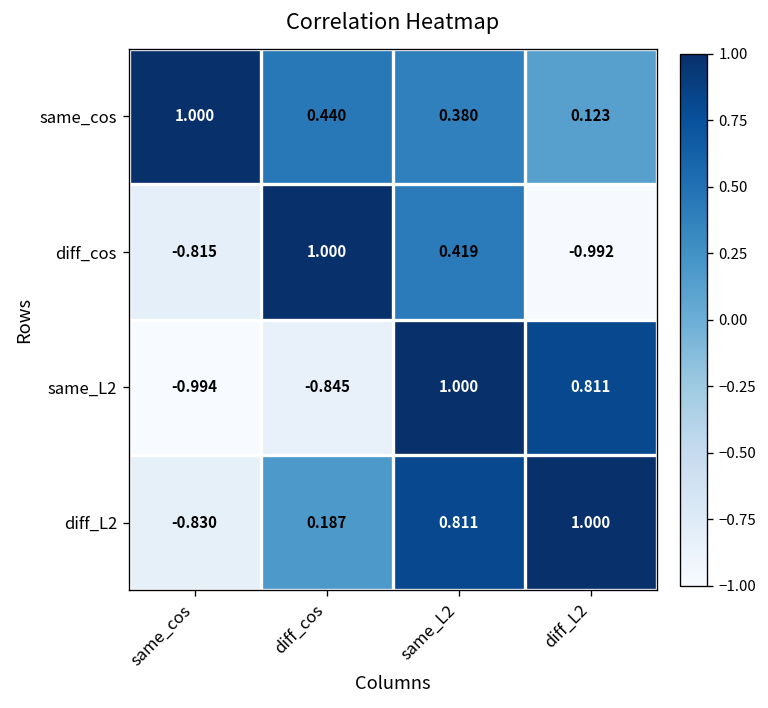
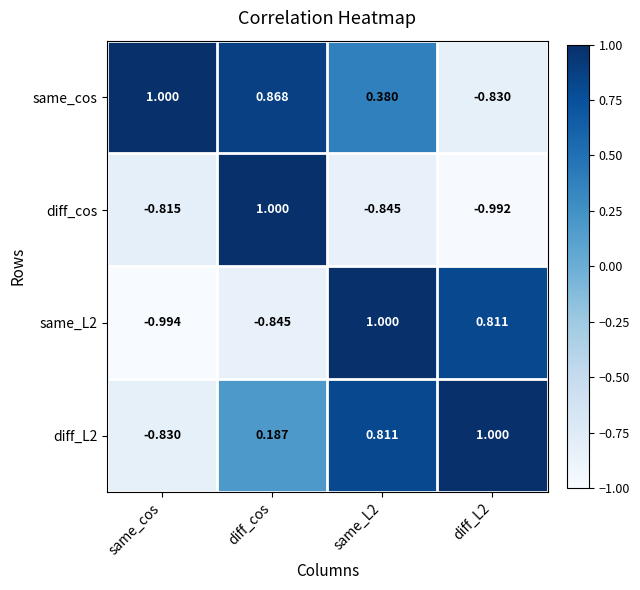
  {
    "same_cos": {
      "same_cos": 1.000,
-     "diff_cos": 0.440,
+     "diff_cos": 0.868,
      "same_L2": 0.380,
-     "diff_L2": 0.123
+     "diff_L2": -0.830
    },
    "diff_cos": {
      "same_cos": -0.815,
      "diff_cos": 1.000,
-     "same_L2": 0.419,
+     "same_L2": -0.845,
      "diff_L2": -0.992
    },
    "same_L2": {
      "same_cos": -0.994,
      "diff_cos": -0.845,
      "same_L2": 1.000,
      "diff_L2": 0.811
    },
    "diff_L2": {
      "same_cos": -0.830,
      "diff_cos": 0.187,
      "same_L2": 0.811,
      "diff_L2": 1.000
    }
  }
